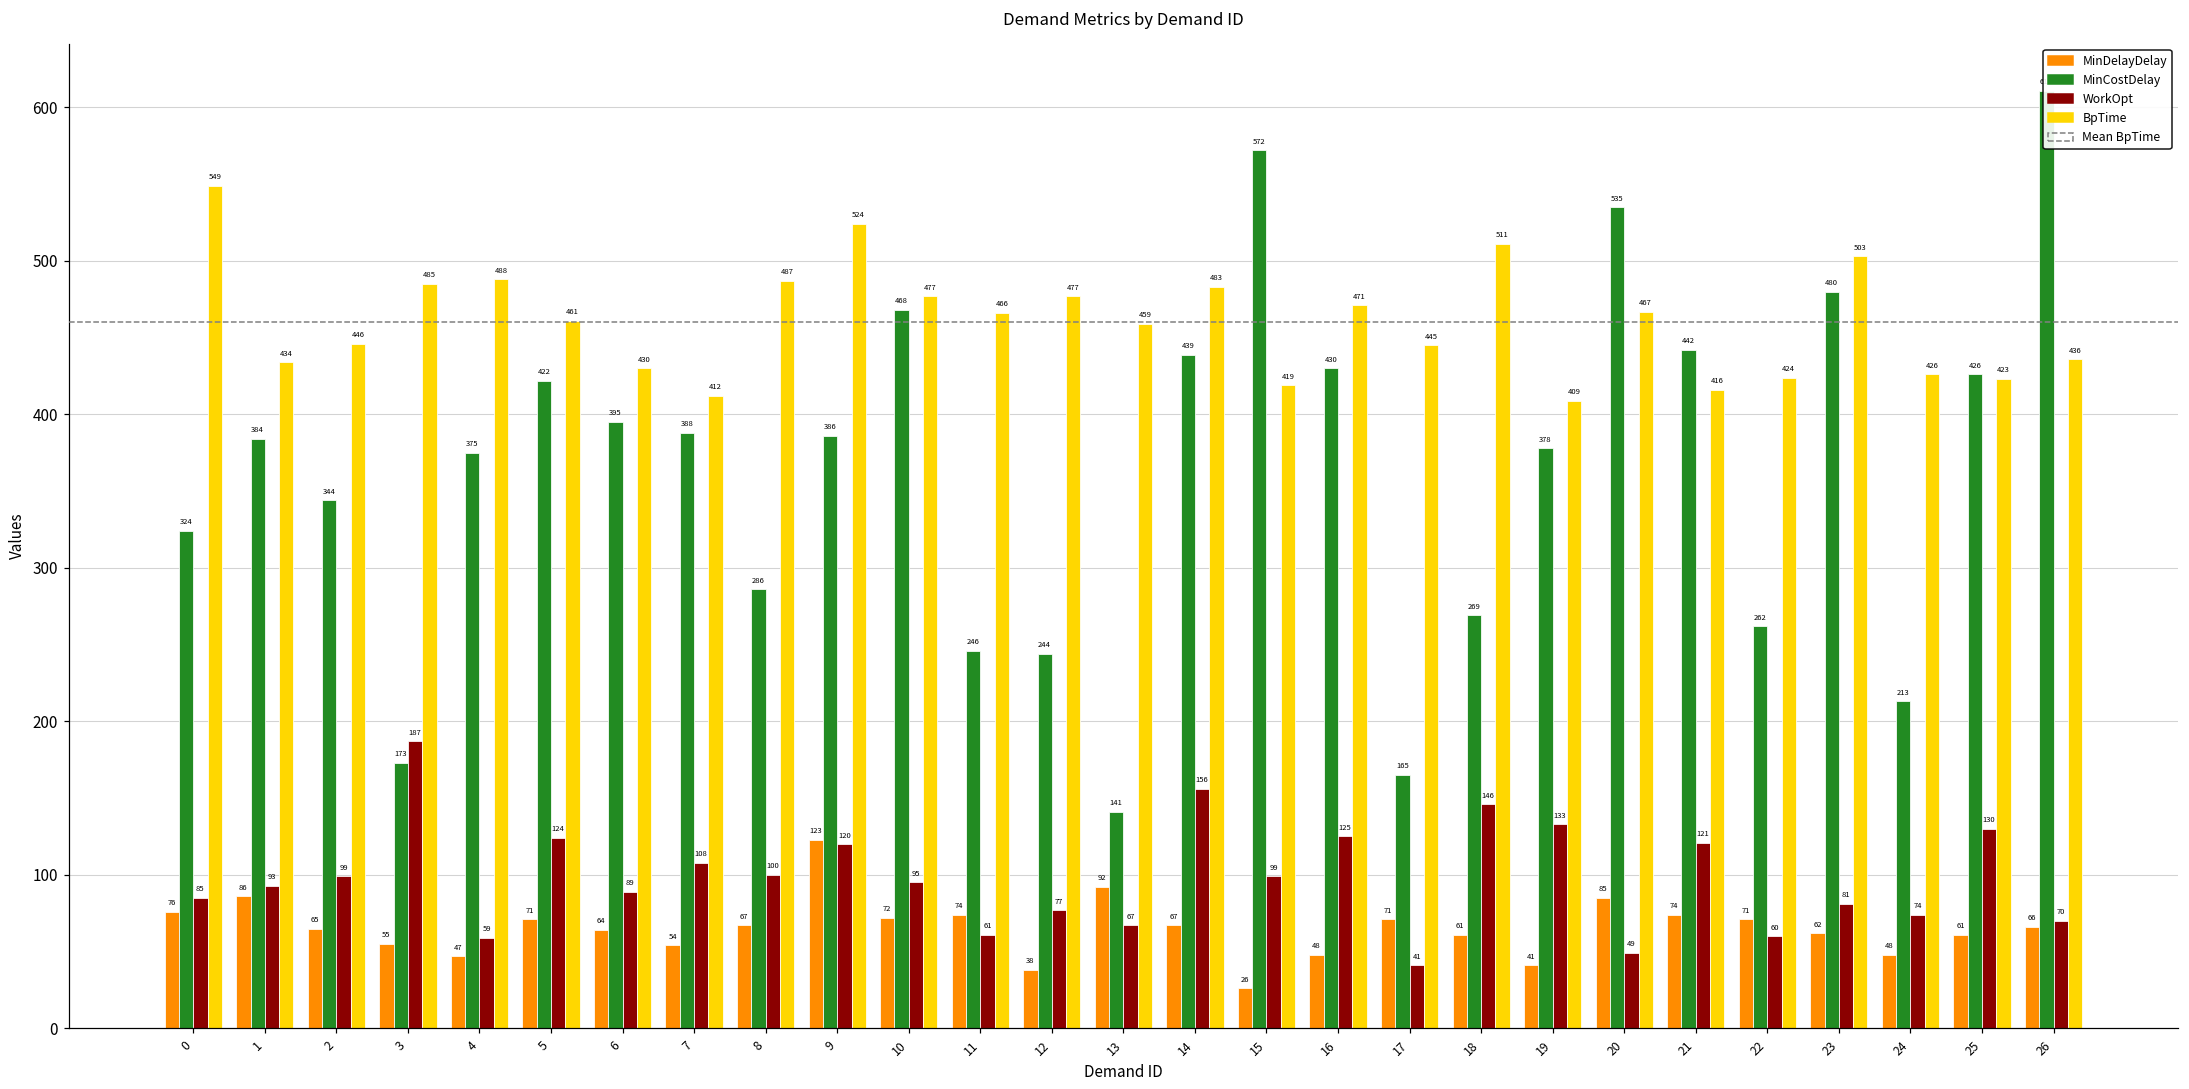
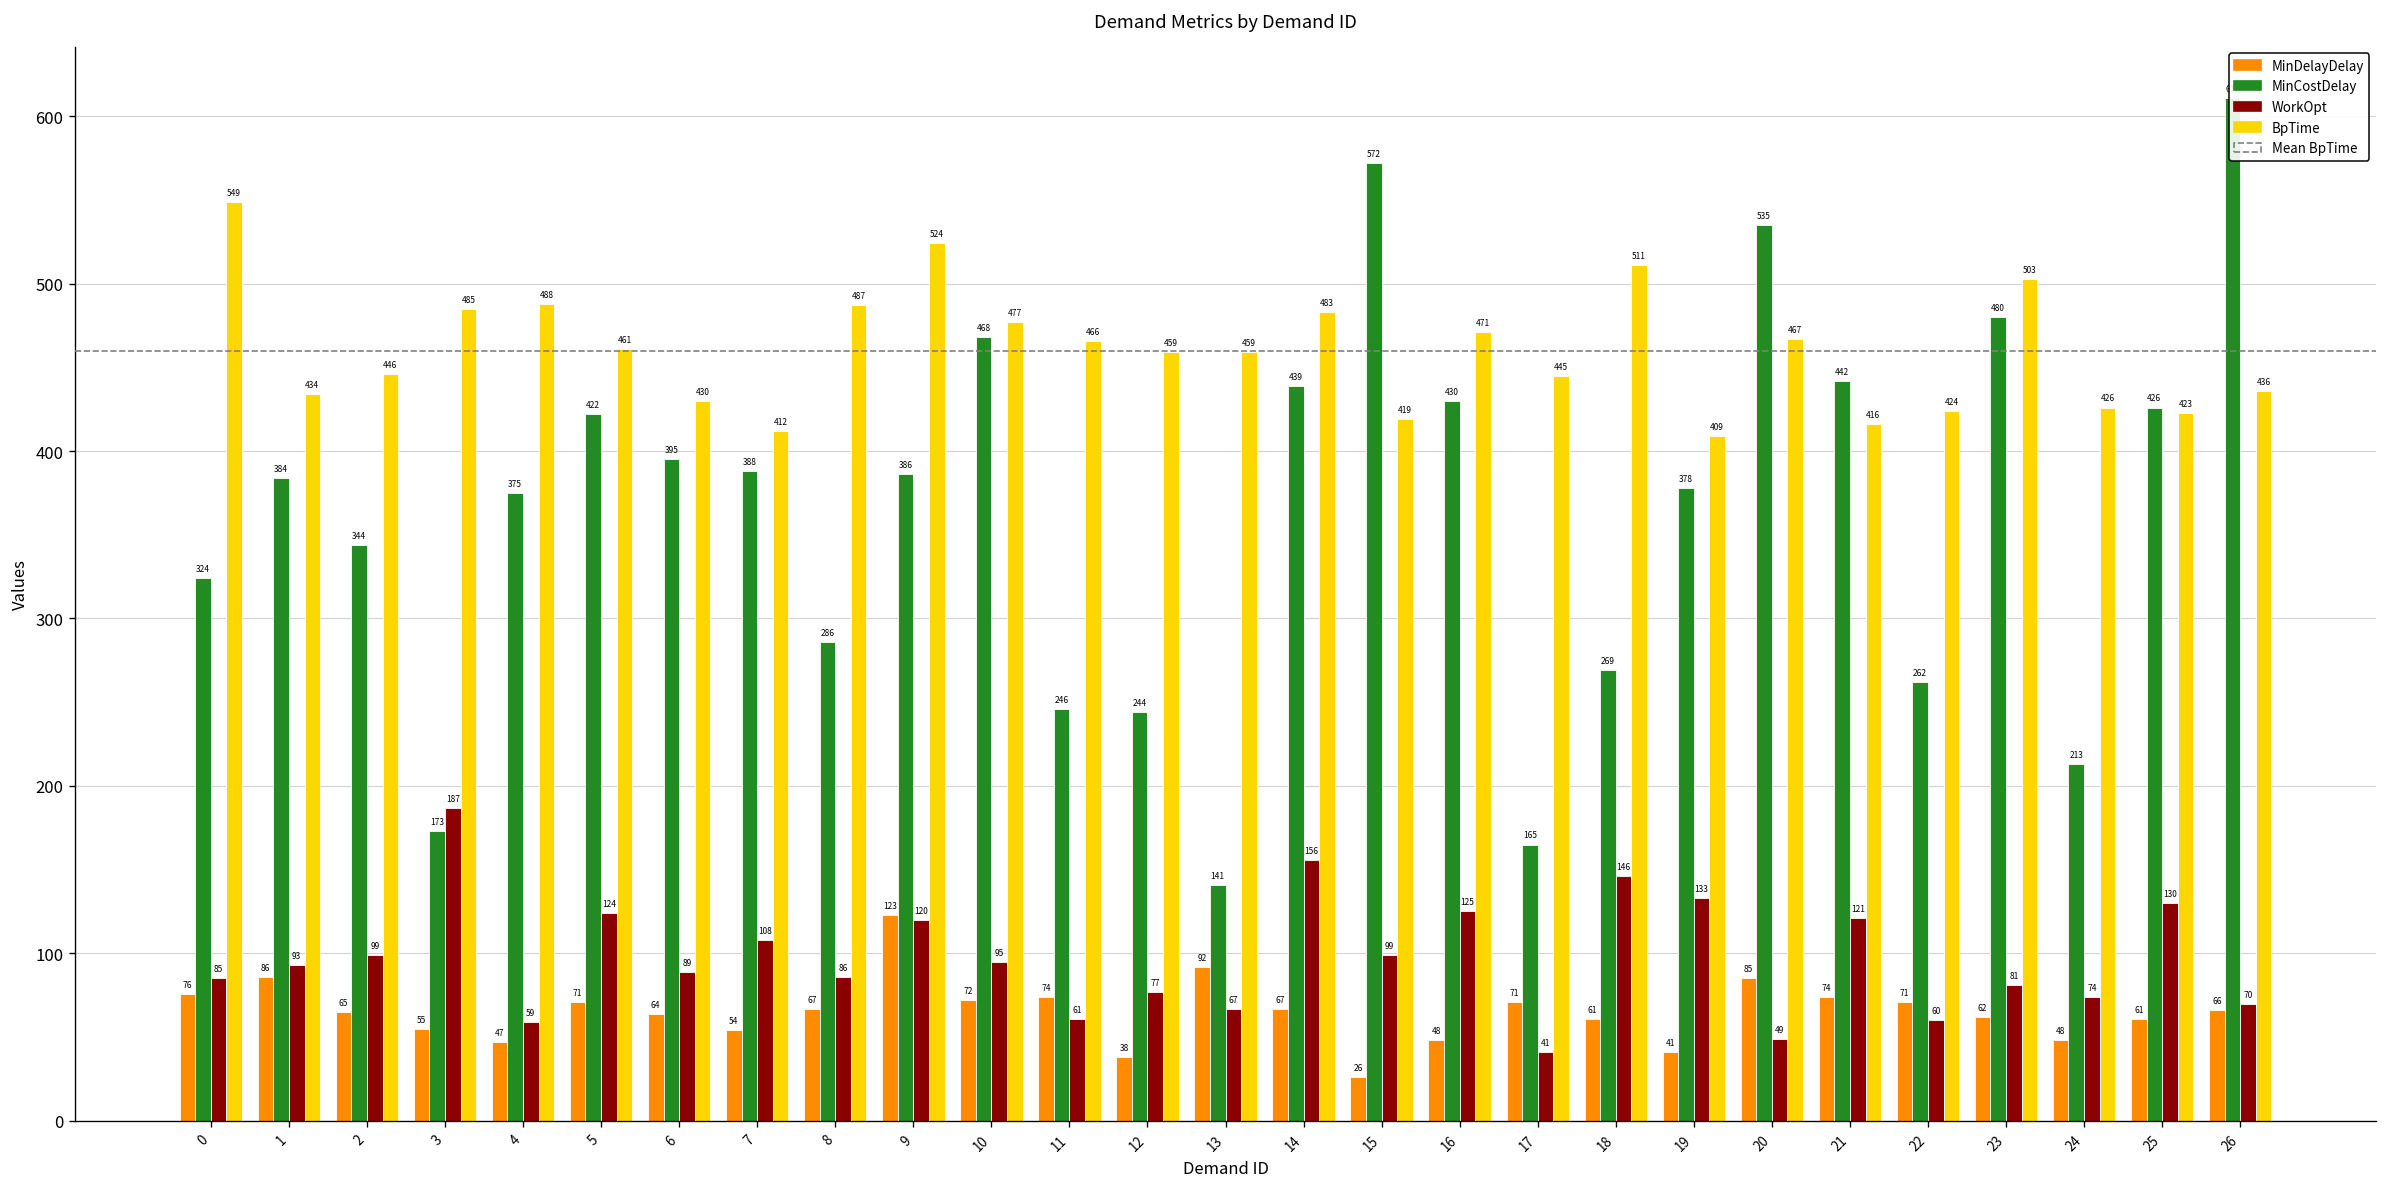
  {
    "MinDelayDelay": {
      "0": 76,
      "1": 86,
      "2": 65,
      "3": 55,
      "4": 47,
      "5": 71,
      "6": 64,
      "7": 54,
      "8": 67,
      "9": 123,
      "10": 72,
      "11": 74,
      "12": 38,
      "13": 92,
      "14": 67,
      "15": 26,
      "16": 48,
      "17": 71,
      "18": 61,
      "19": 41,
      "20": 85,
      "21": 74,
      "22": 71,
      "23": 62,
      "24": 48,
      "25": 61,
      "26": 66
    },
    "MinCostDelay": {
      "0": 324,
      "1": 384,
      "2": 344,
      "3": 173,
      "4": 375,
      "5": 422,
      "6": 395,
      "7": 388,
      "8": 286,
      "9": 386,
      "10": 468,
      "11": 246,
      "12": 244,
      "13": 141,
      "14": 439,
      "15": 572,
      "16": 430,
      "17": 165,
      "18": 269,
      "19": 378,
      "20": 535,
      "21": 442,
      "22": 262,
      "23": 480,
      "24": 213,
      "25": 426
    },
    "WorkOpt": {
      "0": 85,
      "1": 93,
      "2": 99,
      "3": 187,
      "4": 59,
      "5": 124,
      "6": 89,
      "7": 108,
-     "8": 100,
+     "8": 86,
      "9": 120,
      "10": 95,
      "11": 61,
      "12": 77,
      "13": 67,
      "14": 156,
      "15": 99,
      "16": 125,
      "17": 41,
      "18": 146,
      "19": 133,
      "20": 49,
      "21": 121,
      "22": 60,
      "23": 81,
      "24": 74,
      "25": 130,
      "26": 70
    },
    "BpTime": {
      "0": 549,
      "1": 434,
      "2": 446,
      "3": 485,
      "4": 488,
      "5": 461,
      "6": 430,
      "7": 412,
      "8": 487,
      "9": 524,
      "10": 477,
      "11": 466,
-     "12": 477,
+     "12": 459,
      "13": 459,
      "14": 483,
      "15": 419,
      "16": 471,
      "17": 445,
      "18": 511,
      "19": 409,
      "20": 467,
      "21": 416,
      "22": 424,
      "23": 503,
      "24": 426,
      "25": 423,
      "26": 436
    }
  }
